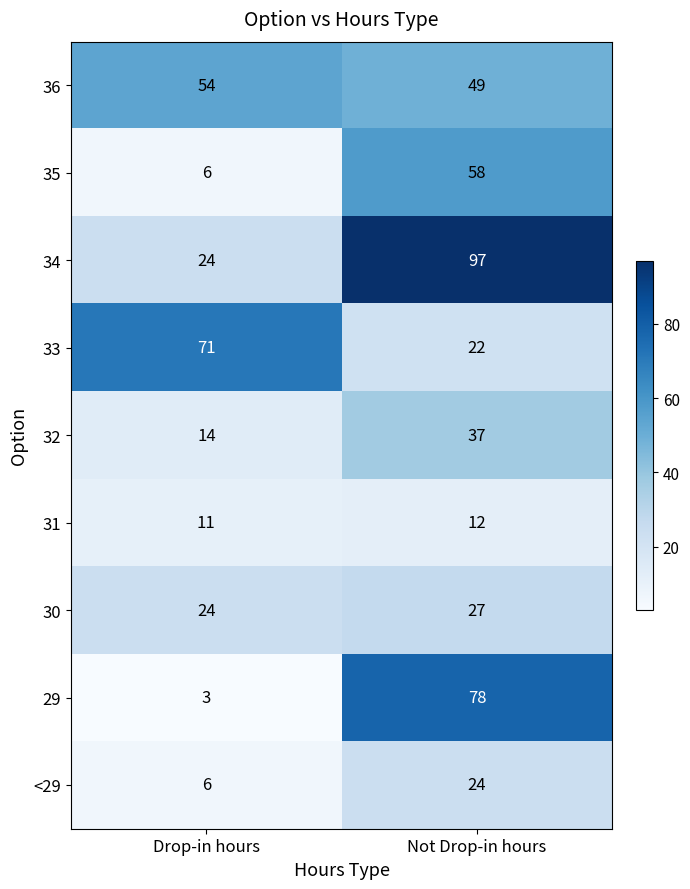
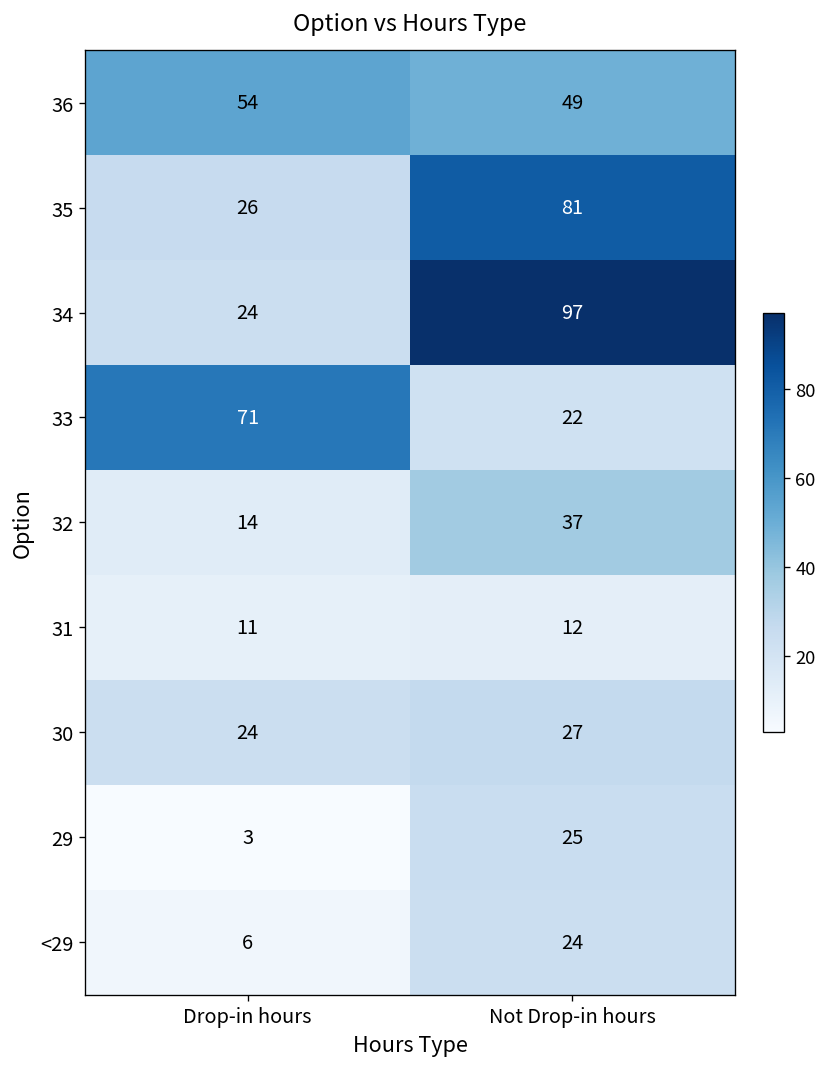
  {
    "36": {
      "Drop-in hours": 54,
      "Not Drop-in hours": 49
    },
    "35": {
-     "Drop-in hours": 6,
-     "Not Drop-in hours": 58
+     "Drop-in hours": 26,
+     "Not Drop-in hours": 81
    },
    "34": {
      "Drop-in hours": 24,
      "Not Drop-in hours": 97
    },
    "33": {
      "Drop-in hours": 71,
      "Not Drop-in hours": 22
    },
    "32": {
      "Drop-in hours": 14,
      "Not Drop-in hours": 37
    },
    "31": {
      "Drop-in hours": 11,
      "Not Drop-in hours": 12
    },
    "30": {
      "Drop-in hours": 24,
      "Not Drop-in hours": 27
    },
    "29": {
      "Drop-in hours": 3,
-     "Not Drop-in hours": 78
+     "Not Drop-in hours": 25
    },
    "<29": {
      "Drop-in hours": 6,
      "Not Drop-in hours": 24
    }
  }
